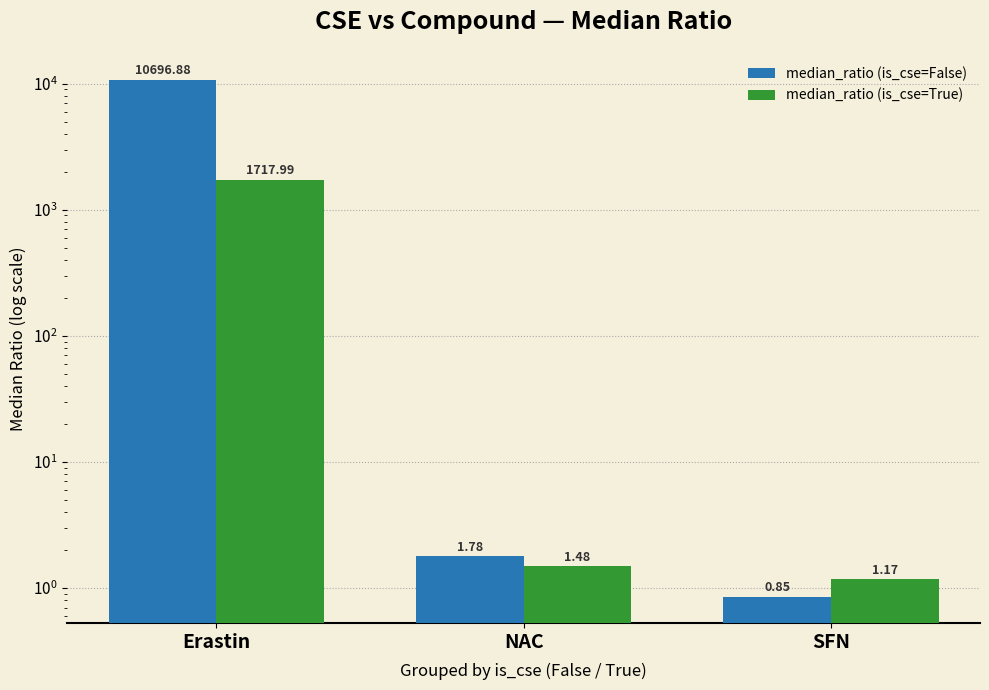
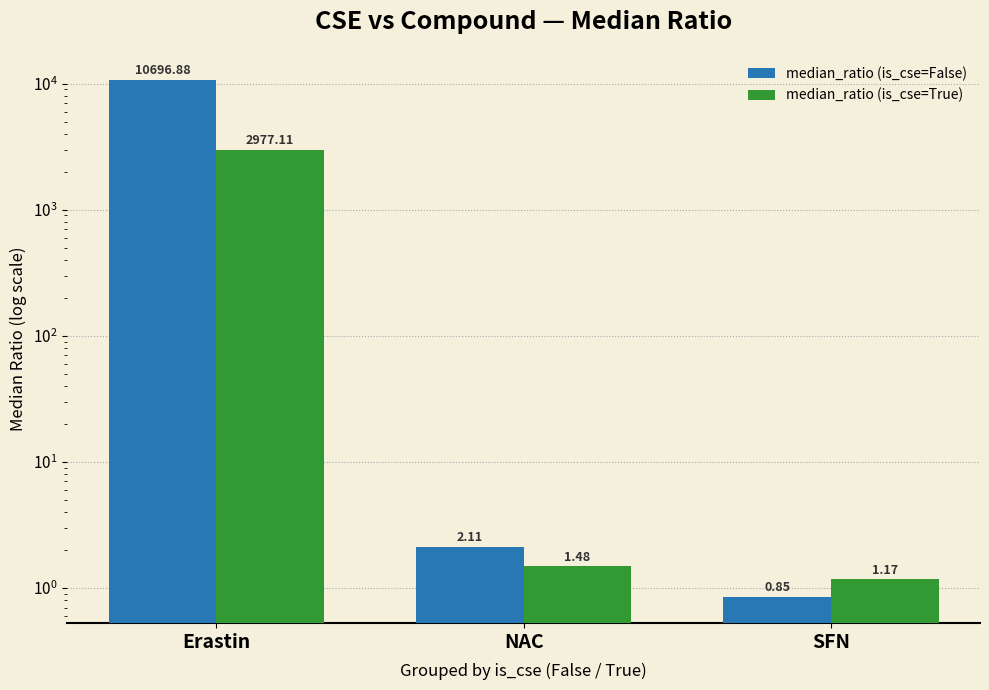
  {
    "median_ratio (is_cse=False)": {
      "Erastin": 10696.88,
-     "NAC": 1.78,
+     "NAC": 2.11,
      "SFN": 0.85
    },
    "median_ratio (is_cse=True)": {
-     "Erastin": 1717.99,
+     "Erastin": 2977.11,
      "NAC": 1.48,
      "SFN": 1.17
    }
  }
